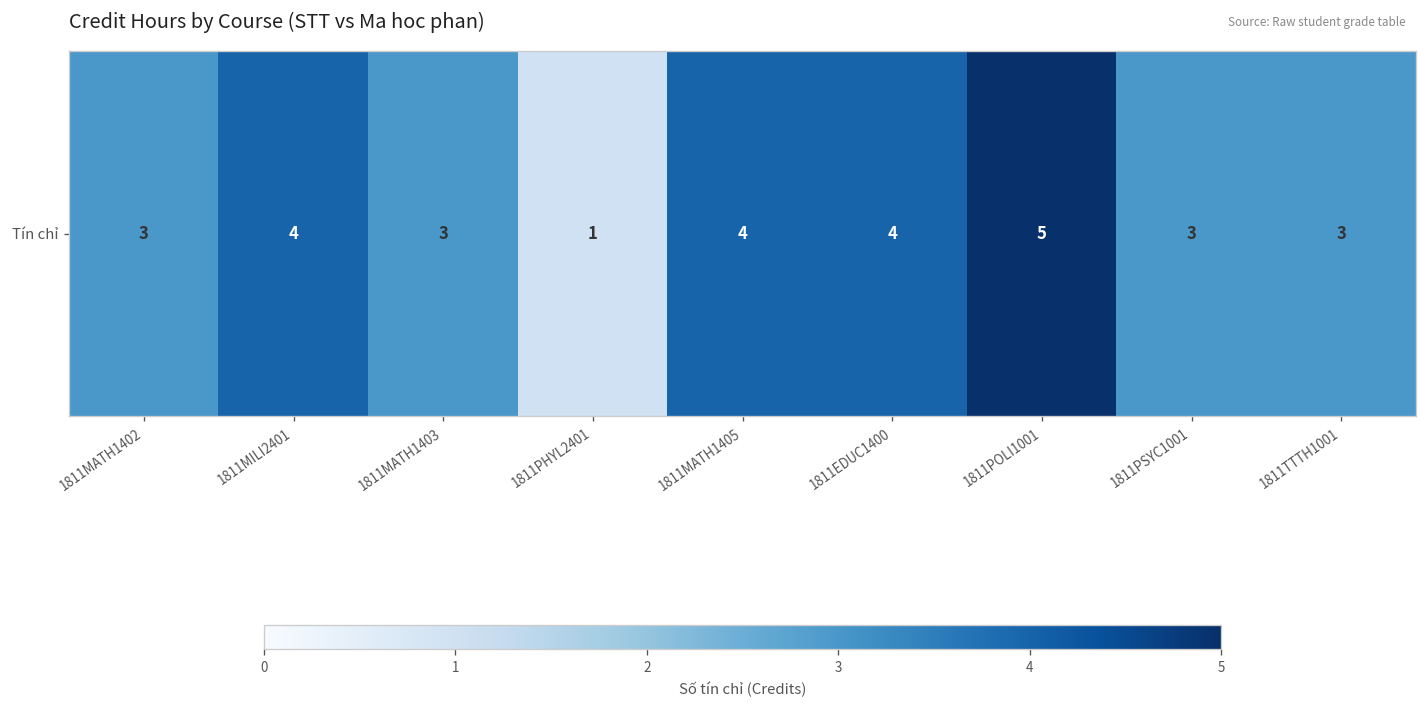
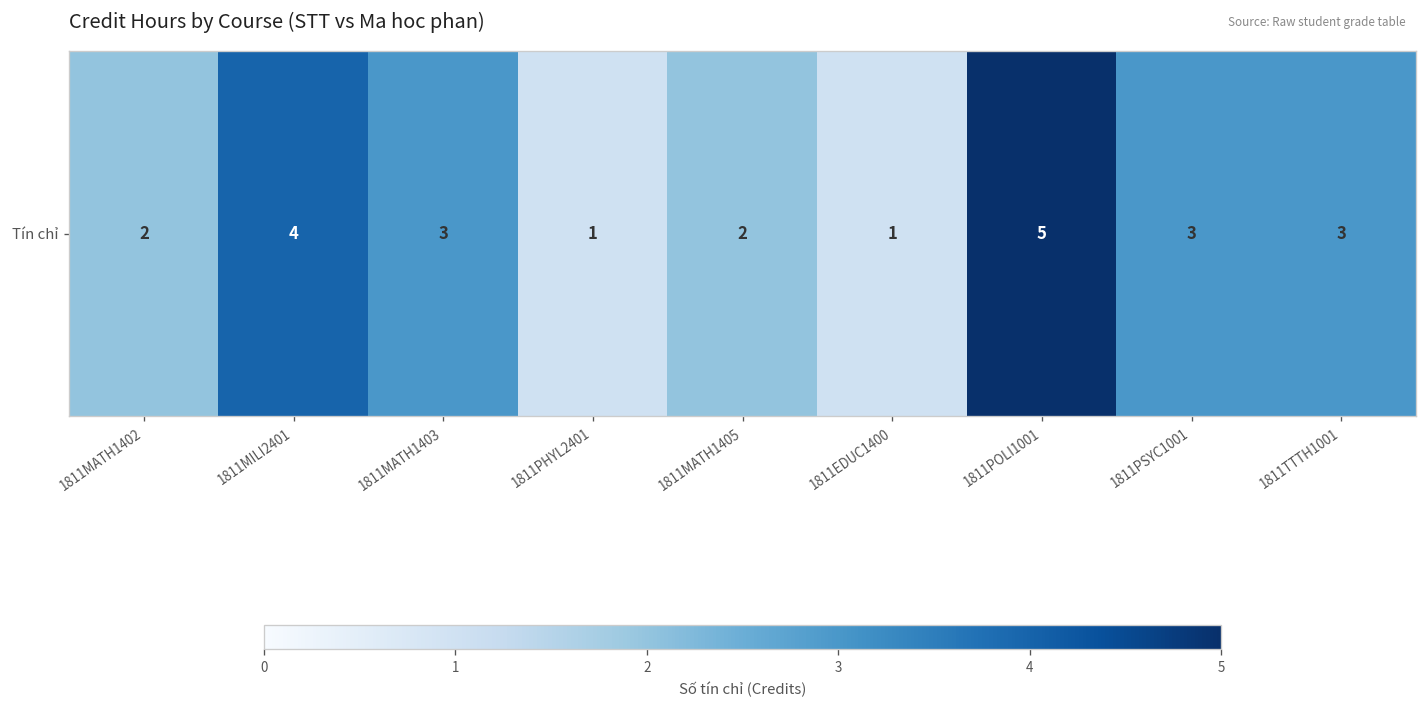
  {
    "Tín chỉ": {
-     "1811MATH1402": 3,
+     "1811MATH1402": 2,
      "1811MILI2401": 4,
      "1811MATH1403": 3,
      "1811PHYL2401": 1,
-     "1811MATH1405": 4,
-     "1811EDUC1400": 4,
+     "1811MATH1405": 2,
+     "1811EDUC1400": 1,
      "1811POLI1001": 5,
      "1811PSYC1001": 3,
      "1811TTTH1001": 3
    }
  }
